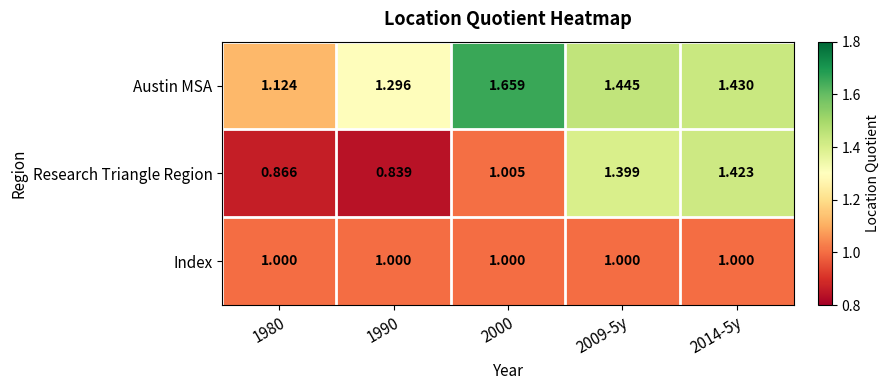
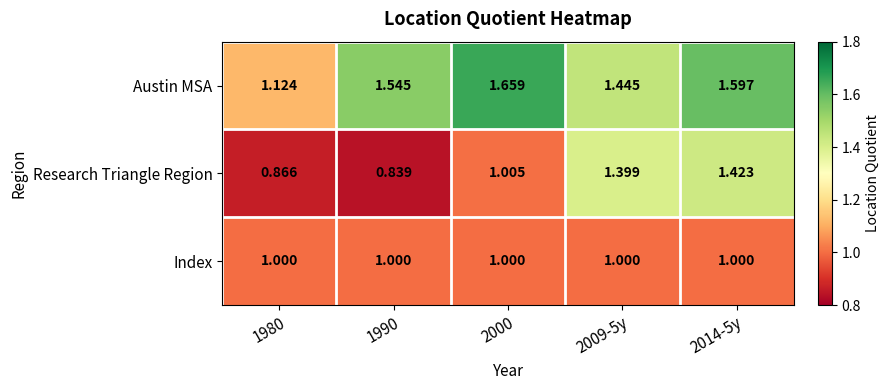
  {
    "Austin MSA": {
      "1980": 1.124,
-     "1990": 1.296,
+     "1990": 1.545,
      "2000": 1.659,
      "2009-5y": 1.445,
-     "2014-5y": 1.430
+     "2014-5y": 1.597
    },
    "Research Triangle Region": {
      "1980": 0.866,
      "1990": 0.839,
      "2000": 1.005,
      "2009-5y": 1.399,
      "2014-5y": 1.423
    },
    "Index": {
      "1980": 1.000,
      "1990": 1.000,
      "2000": 1.000,
      "2009-5y": 1.000,
      "2014-5y": 1.000
    }
  }
